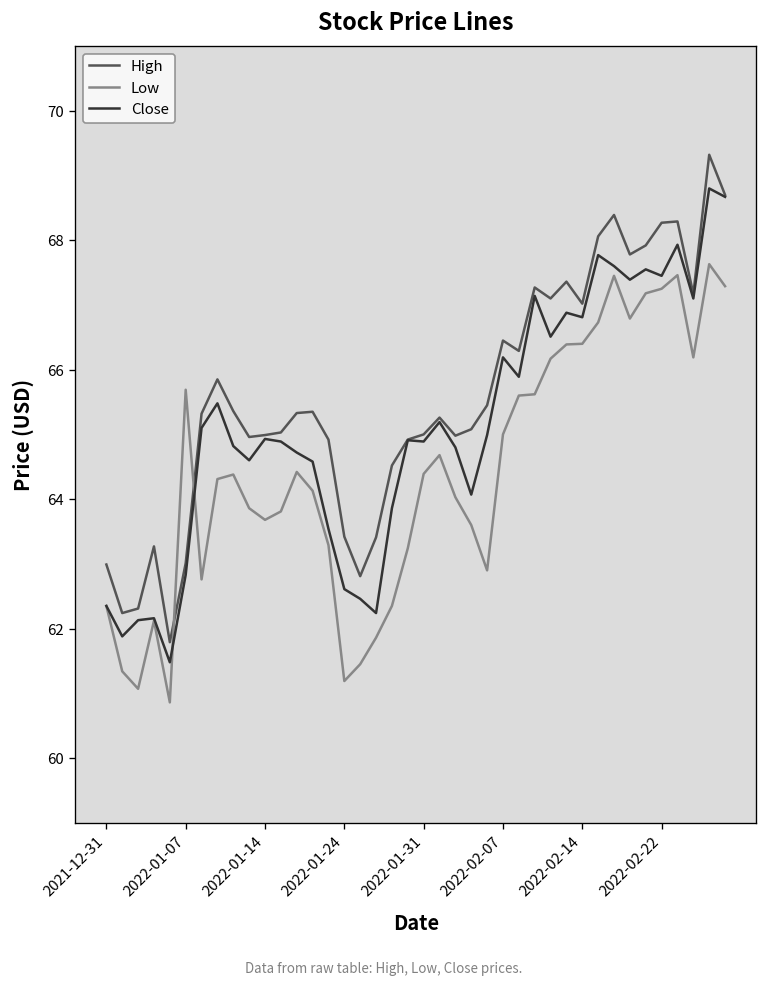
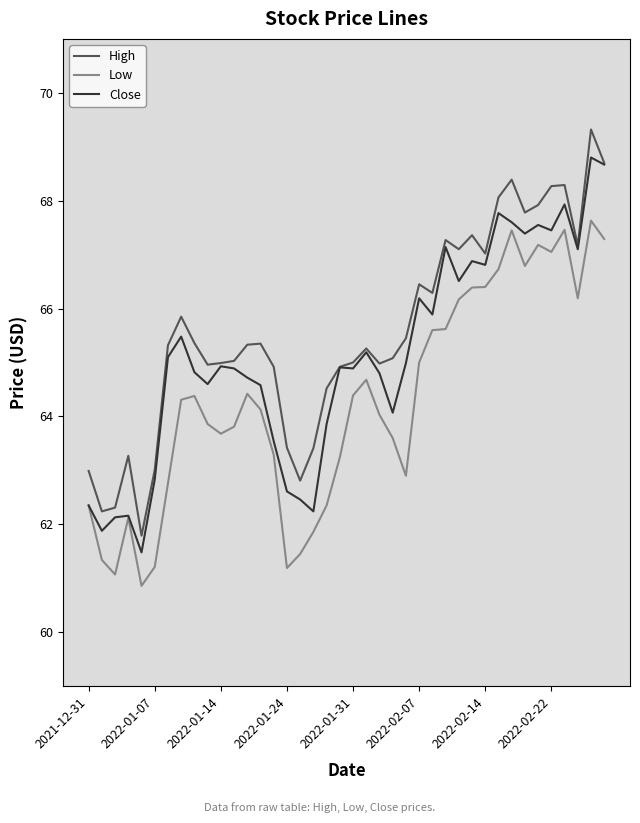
  {
    "Low": {
-     "2022-01-07": 65.7,
+     "2022-01-07": 61.2,
      "2022-01-14": 63.7,
      "2022-01-24": 61.2,
      "2022-01-31": 64.4,
      "2022-02-07": 65.0,
      "2022-02-14": 66.4,
-     "2022-02-22": 67.3
+     "2022-02-22": 67.1
    }
  }
